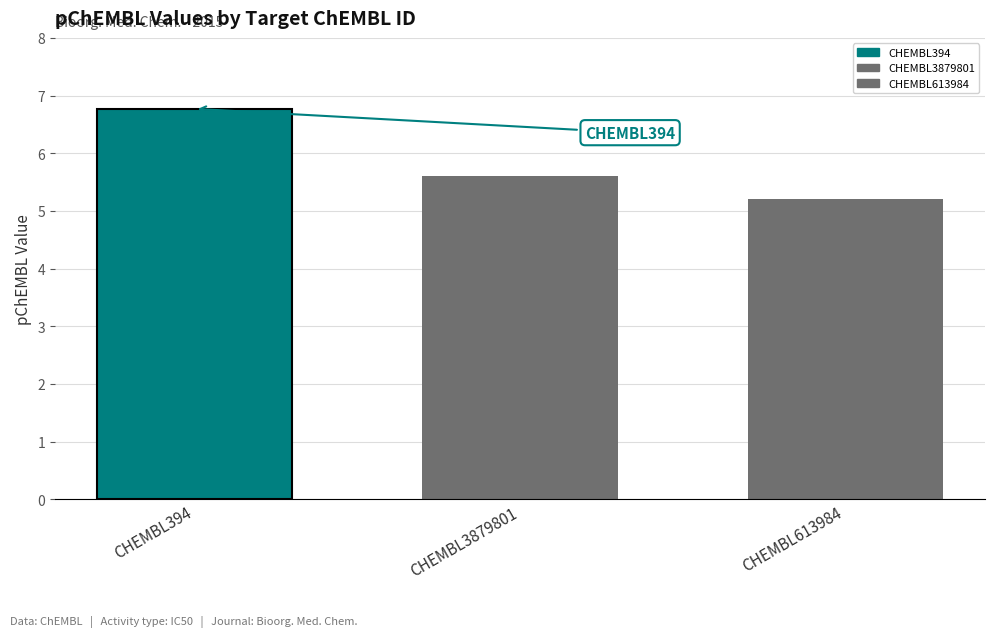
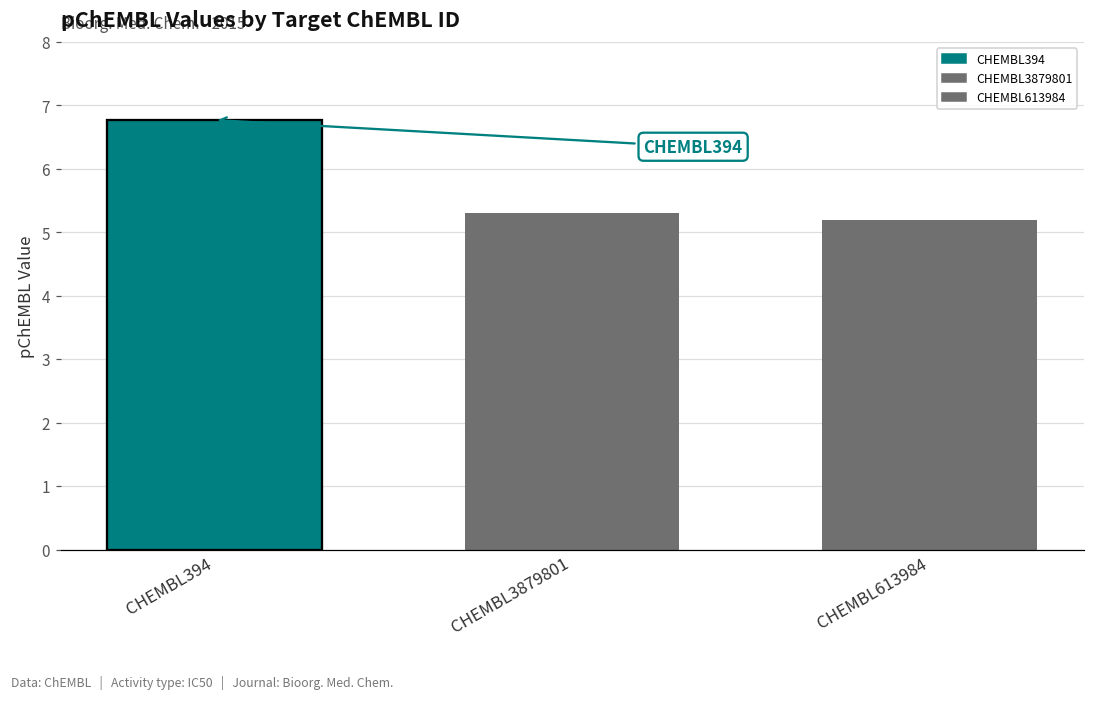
  {
    "CHEMBL394": 6.8,
-   "CHEMBL3879801": 5.6,
+   "CHEMBL3879801": 5.3,
    "CHEMBL613984": 5.2
  }
